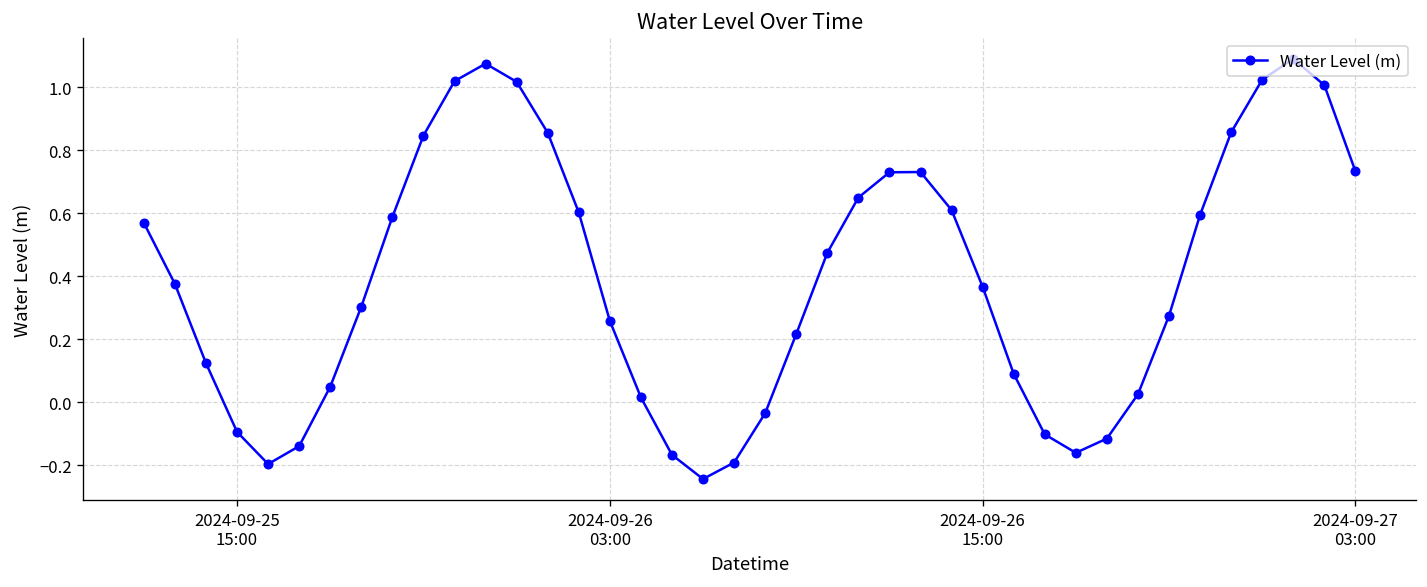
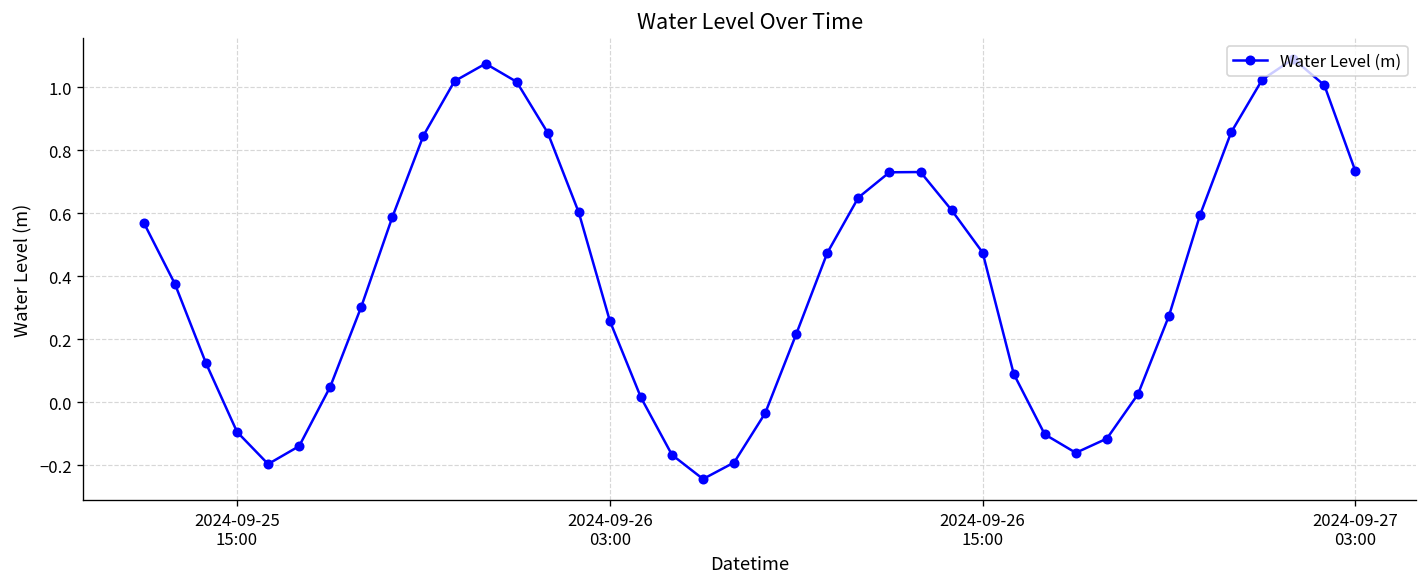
  {
    "2024-09-25 15:00": -0.09,
    "2024-09-26 03:00": 0.26,
-   "2024-09-26 15:00": 0.37,
+   "2024-09-26 15:00": 0.48,
    "2024-09-27 03:00": 0.73
  }
